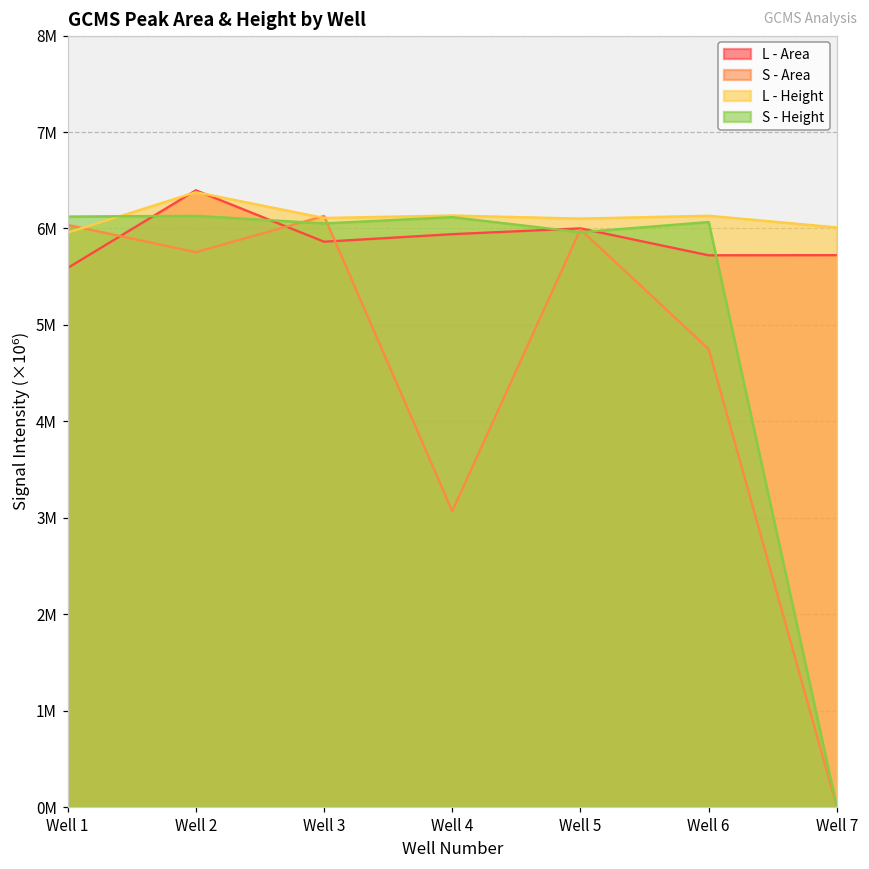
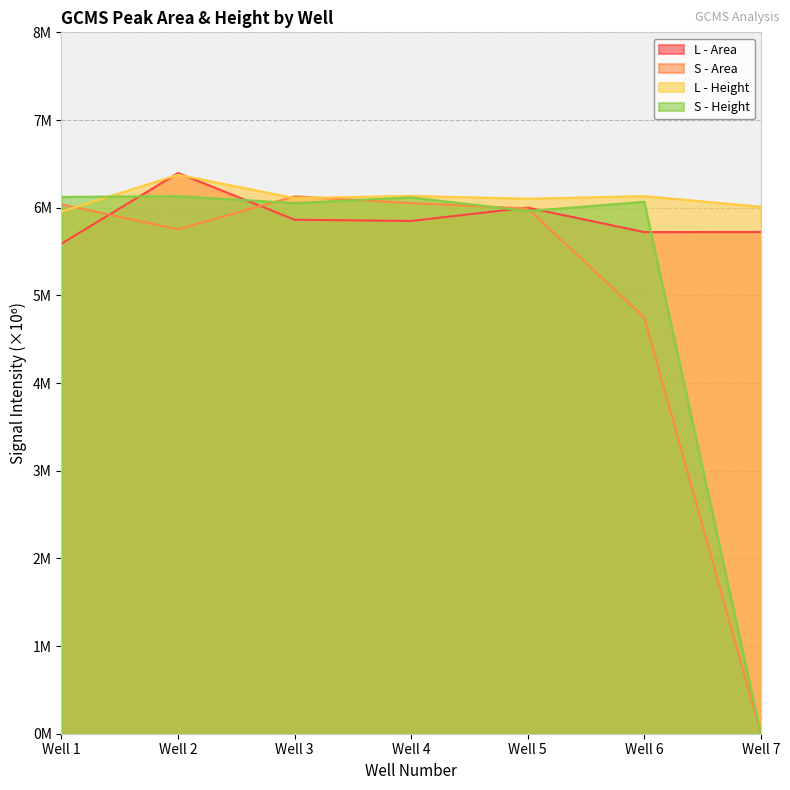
  {
    "L - Area": {
      "Well 1": 5600000,
      "Well 3": 5900000,
-     "Well 4": 5900000,
+     "Well 4": 5800000,
      "Well 6": 5700000,
      "Well 7": 5700000
    },
    "S - Area": {
      "Well 1": 6000000,
      "Well 2": 5800000,
-     "Well 4": 3100000,
+     "Well 4": 6100000,
      "Well 6": 4700000
    },
    "L - Height": {
      "Well 1": 6000000,
      "Well 5": 6100000,
      "Well 6": 6100000,
      "Well 7": 6000000
    },
    "S - Height": {
      "Well 1": 6100000,
      "Well 2": 6100000,
      "Well 3": 6100000,
      "Well 6": 6100000
    }
  }
